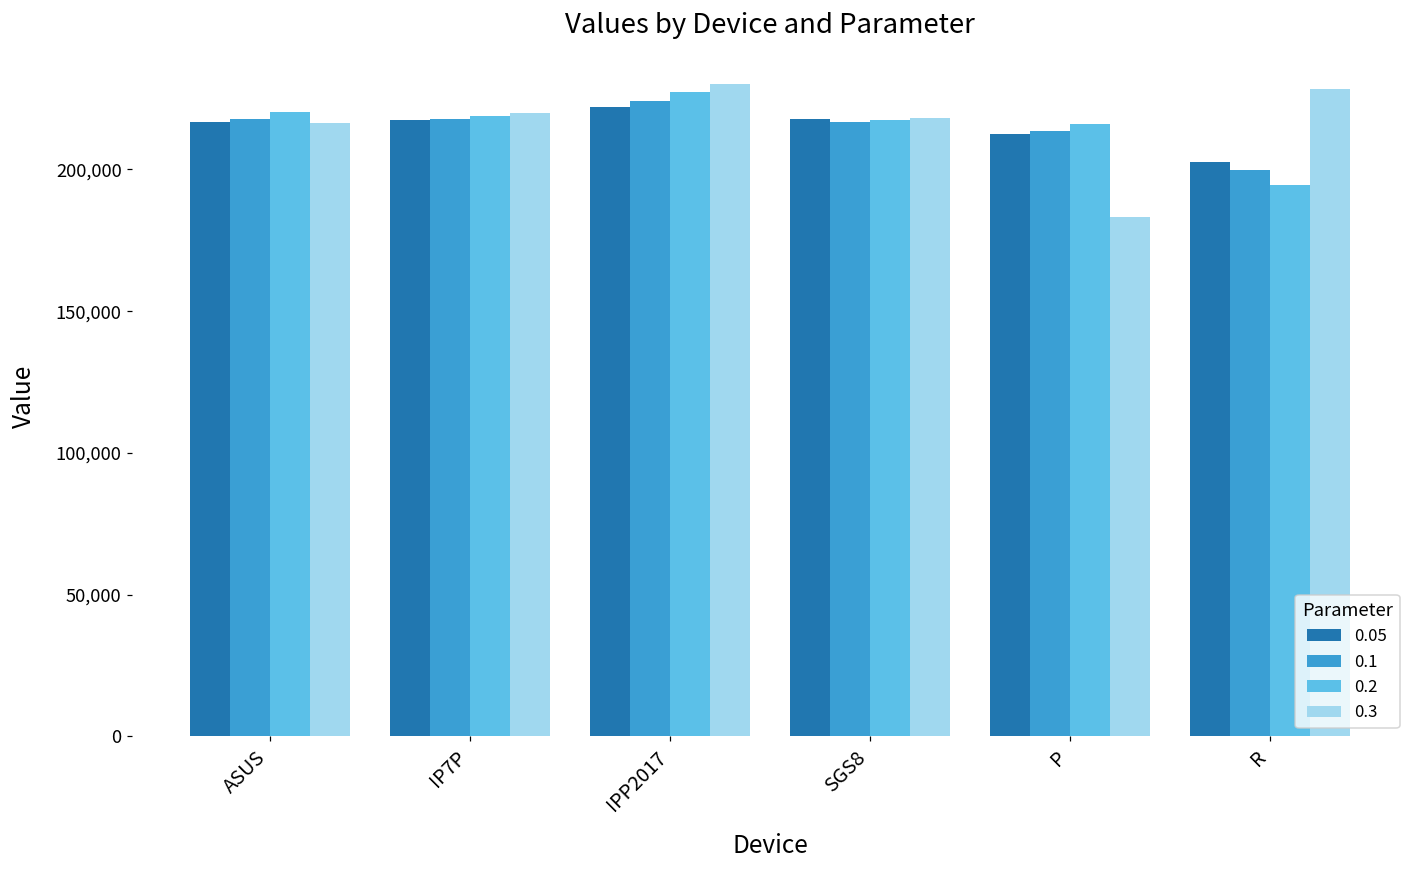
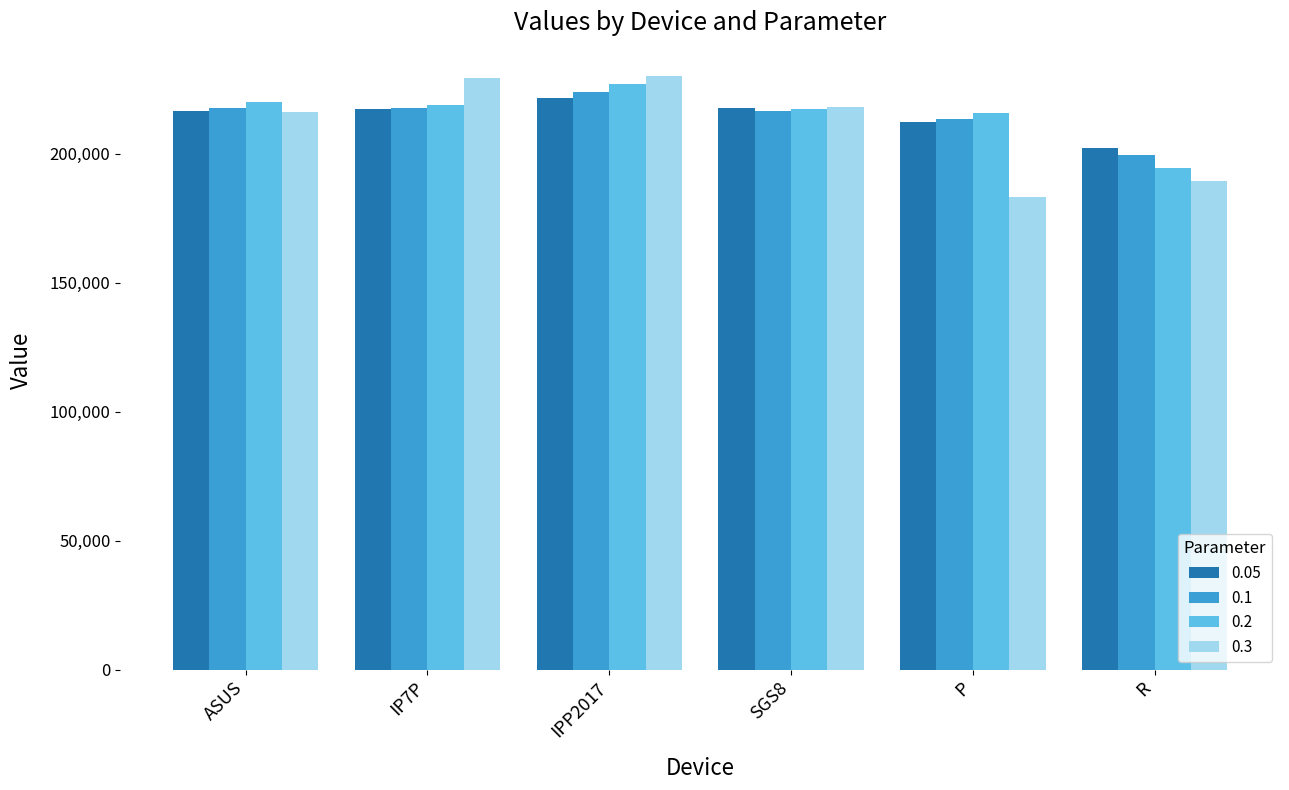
  {
    "0.3": {
      "ASUS": "216,000",
-     "IP7P": "220,000",
+     "IP7P": "229,000",
      "IPP2017": "230,000",
      "SGS8": "218,000",
      "P": "183,000",
-     "R": "228,000"
+     "R": "189,000"
    }
  }
